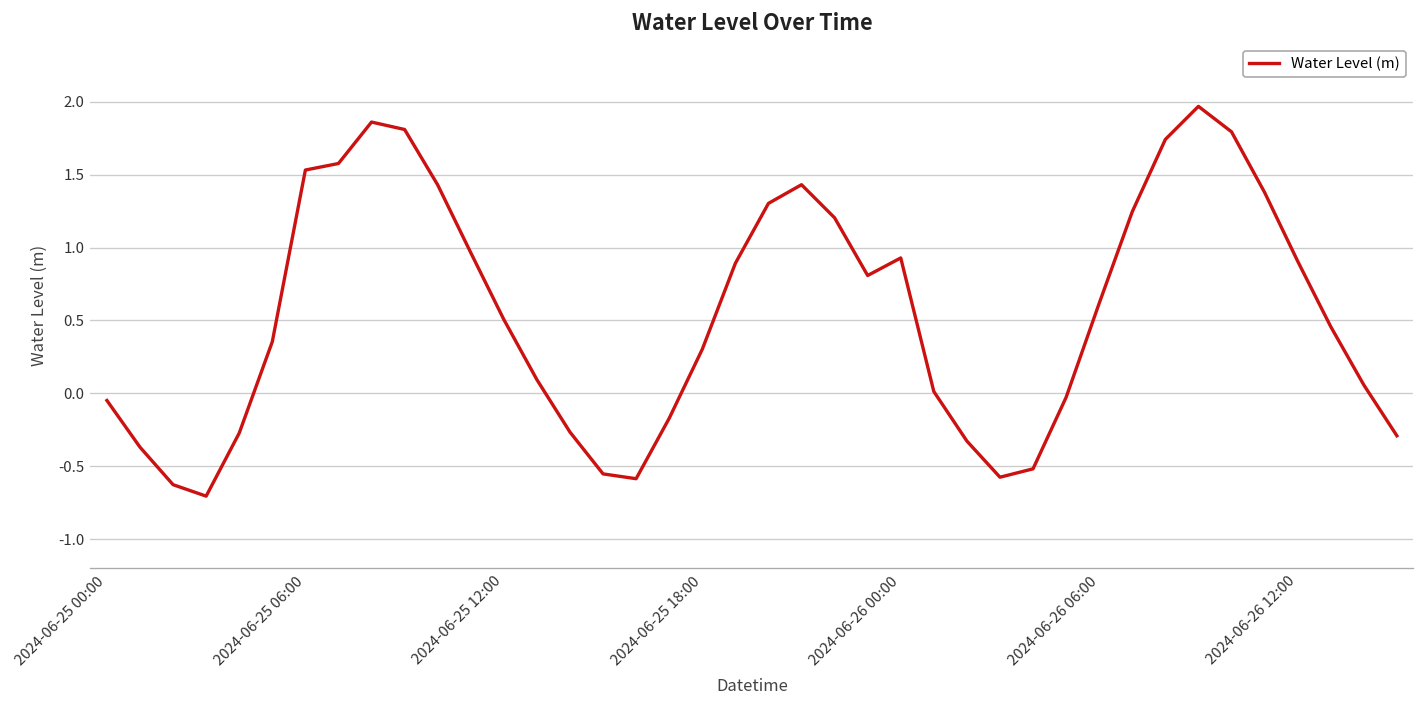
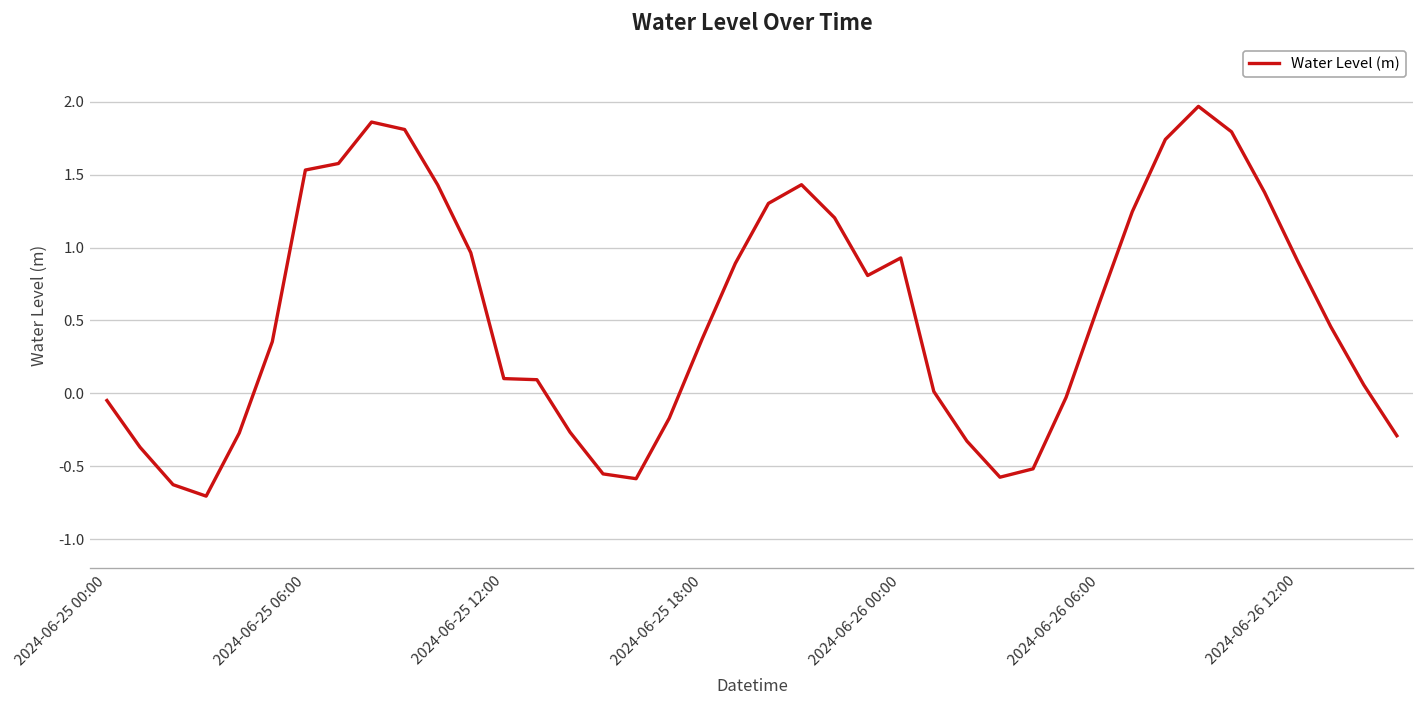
  {
    "2024-06-25 00:00": -0.05,
    "2024-06-25 06:00": 1.53,
-   "2024-06-25 12:00": 0.51,
-   "2024-06-25 18:00": 0.30,
+   "2024-06-25 12:00": 0.10,
+   "2024-06-25 18:00": 0.38,
    "2024-06-26 00:00": 0.93,
    "2024-06-26 06:00": 0.62,
    "2024-06-26 12:00": 0.91
  }
